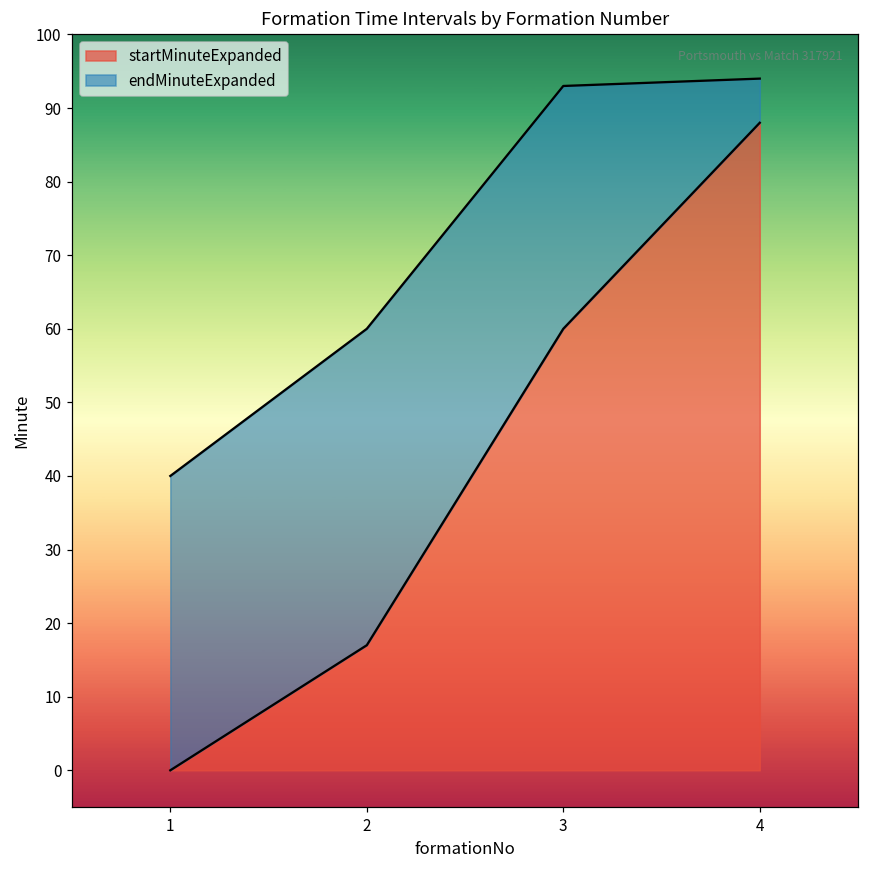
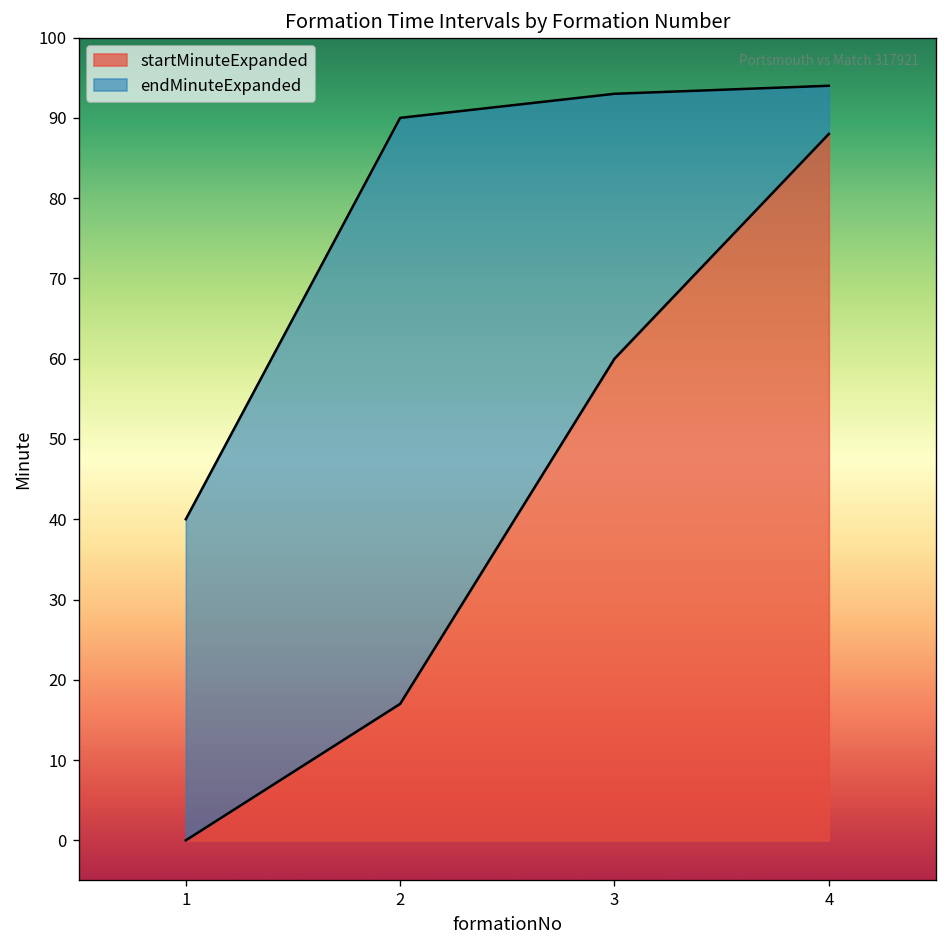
  {
    "startMinuteExpanded": {
      "1": 0,
      "2": 17,
      "3": 60,
      "4": 88
    },
    "endMinuteExpanded": {
      "1": 40,
-     "2": 60,
+     "2": 90,
      "3": 93
    }
  }
